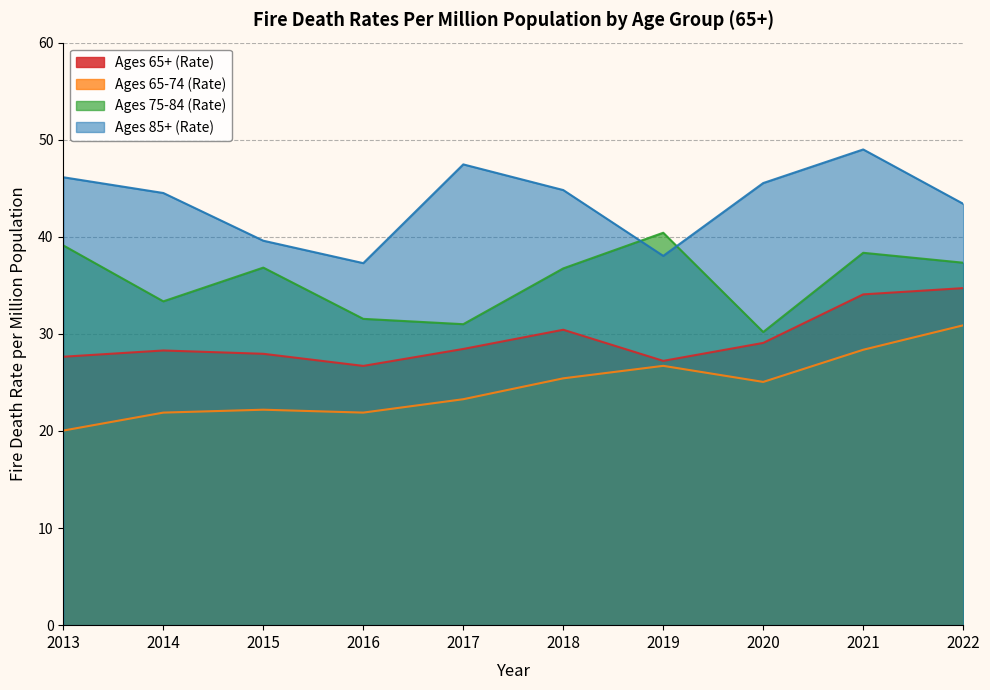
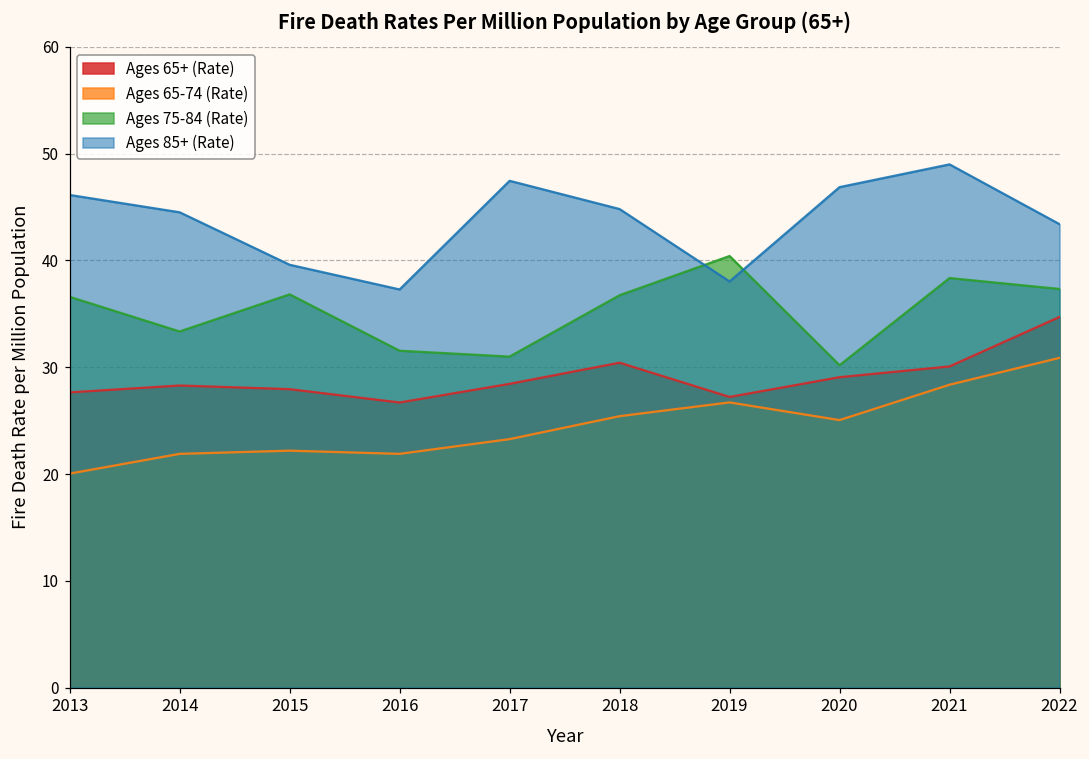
  {
    "Ages 65+ (Rate)": {
      "2013": 28,
      "2014": 28,
      "2015": 28,
      "2016": 27,
      "2017": 28,
      "2018": 30,
      "2019": 27,
      "2020": 29,
-     "2021": 34,
+     "2021": 30,
      "2022": 35
    },
    "Ages 65-74 (Rate)": {
      "2013": 20,
      "2014": 22,
      "2015": 22,
      "2016": 22,
      "2017": 23,
      "2018": 25,
      "2019": 27,
      "2020": 25,
      "2021": 28,
      "2022": 31
    },
    "Ages 75-84 (Rate)": {
-     "2013": 39,
+     "2013": 37,
      "2014": 33,
      "2015": 37,
      "2016": 32,
      "2017": 31,
      "2018": 37,
      "2019": 40,
      "2020": 30,
      "2021": 38,
      "2022": 37
    },
    "Ages 85+ (Rate)": {
      "2013": 46,
      "2014": 45,
      "2015": 40,
      "2016": 37,
      "2017": 47,
      "2018": 45,
      "2019": 38,
-     "2020": 46,
+     "2020": 47,
      "2021": 49,
      "2022": 43
    }
  }
